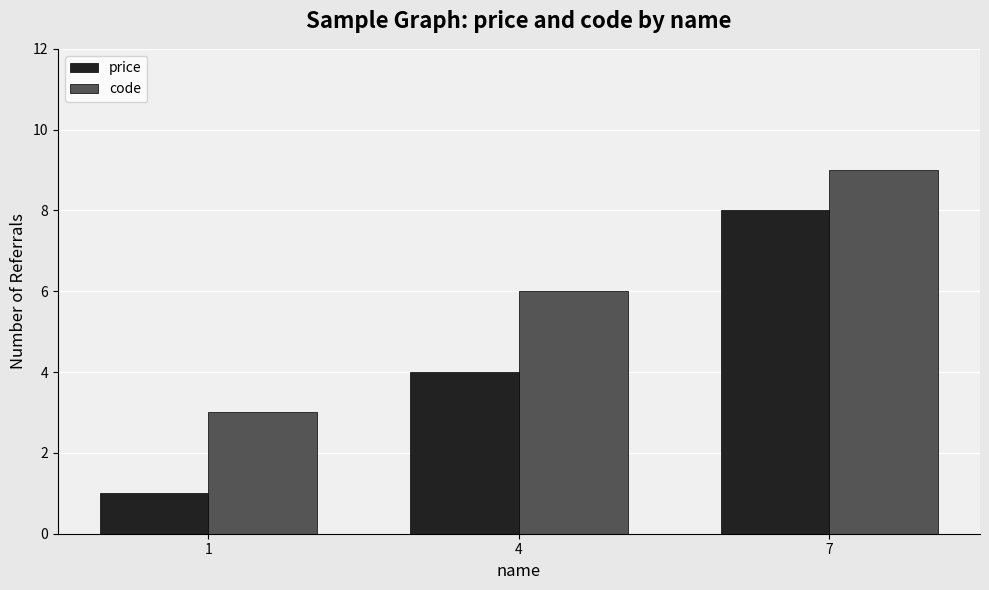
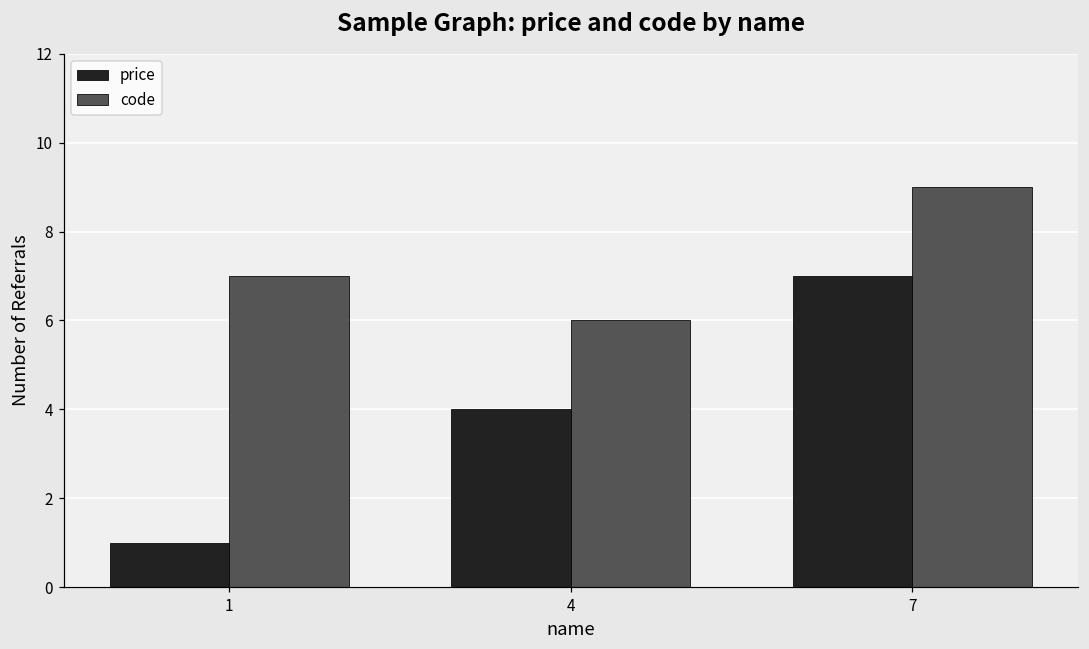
  {
    "price": {
      "1": 1,
      "4": 4,
-     "7": 8
+     "7": 7
    },
    "code": {
-     "1": 3,
+     "1": 7,
      "4": 6,
      "7": 9
    }
  }
